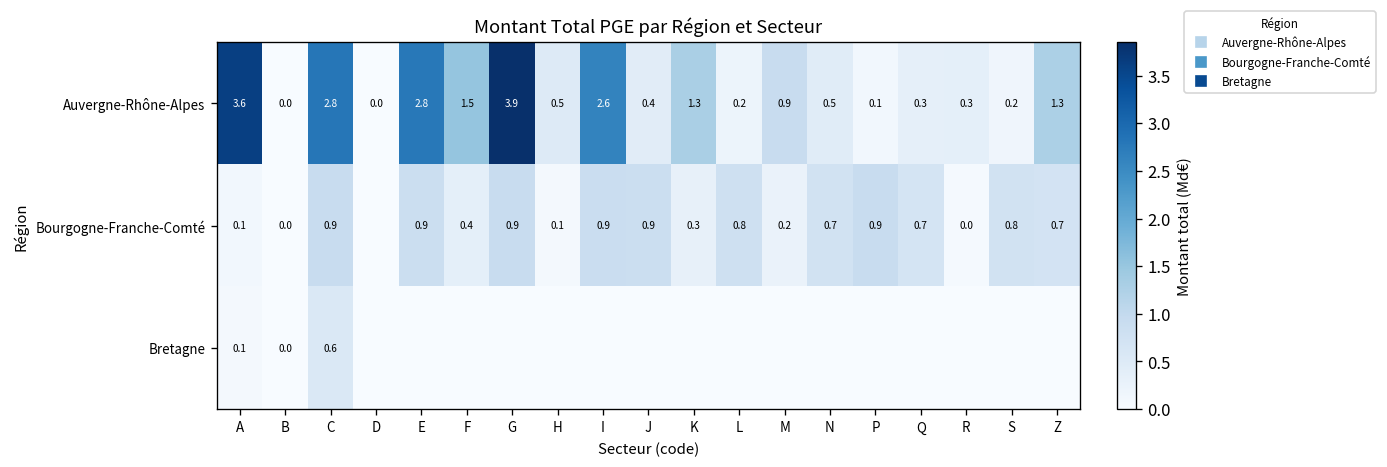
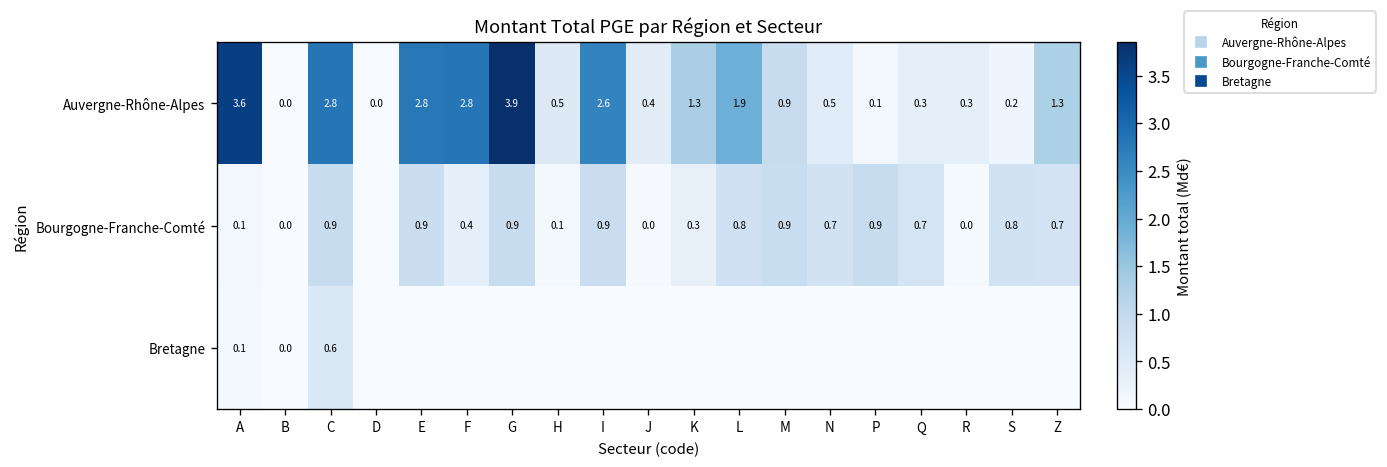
  {
    "Auvergne-Rhône-Alpes": {
      "A": 3.6,
      "B": 0.0,
      "C": 2.8,
      "D": 0.0,
      "E": 2.8,
-     "F": 1.5,
+     "F": 2.8,
      "G": 3.9,
      "H": 0.5,
      "I": 2.6,
      "J": 0.4,
      "K": 1.3,
-     "L": 0.2,
+     "L": 1.9,
      "M": 0.9,
      "N": 0.5,
      "P": 0.1,
      "Q": 0.3,
      "R": 0.3,
      "S": 0.2,
      "Z": 1.3
    },
    "Bourgogne-Franche-Comté": {
      "A": 0.1,
      "B": 0.0,
      "C": 0.9,
      "E": 0.9,
      "F": 0.4,
      "G": 0.9,
      "H": 0.1,
      "I": 0.9,
-     "J": 0.9,
+     "J": 0.0,
      "K": 0.3,
      "L": 0.8,
-     "M": 0.2,
+     "M": 0.9,
      "N": 0.7,
      "P": 0.9,
      "Q": 0.7,
      "R": 0.0,
      "S": 0.8,
      "Z": 0.7
    },
    "Bretagne": {
      "A": 0.1,
      "B": 0.0,
      "C": 0.6
    }
  }
